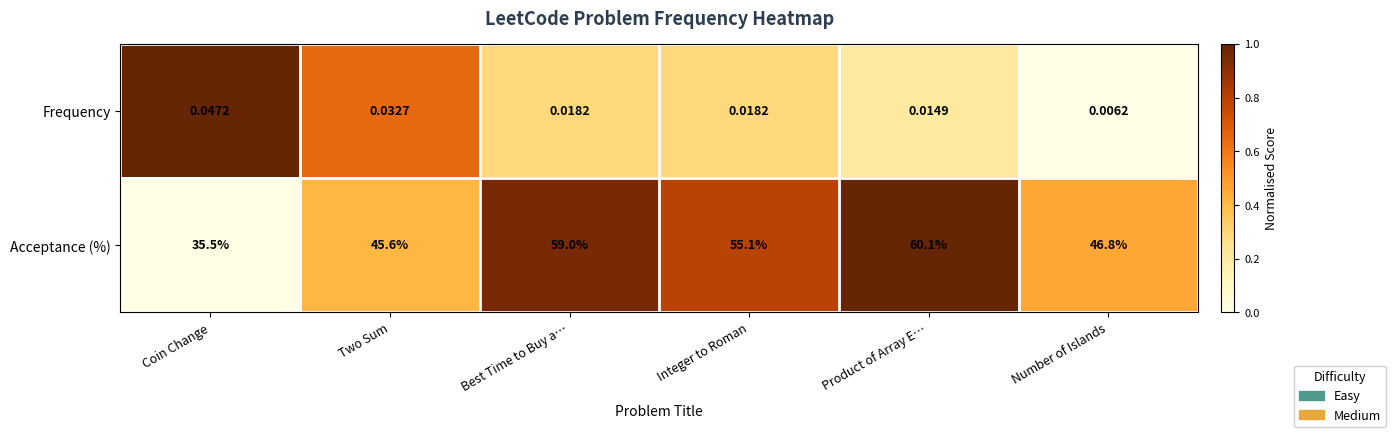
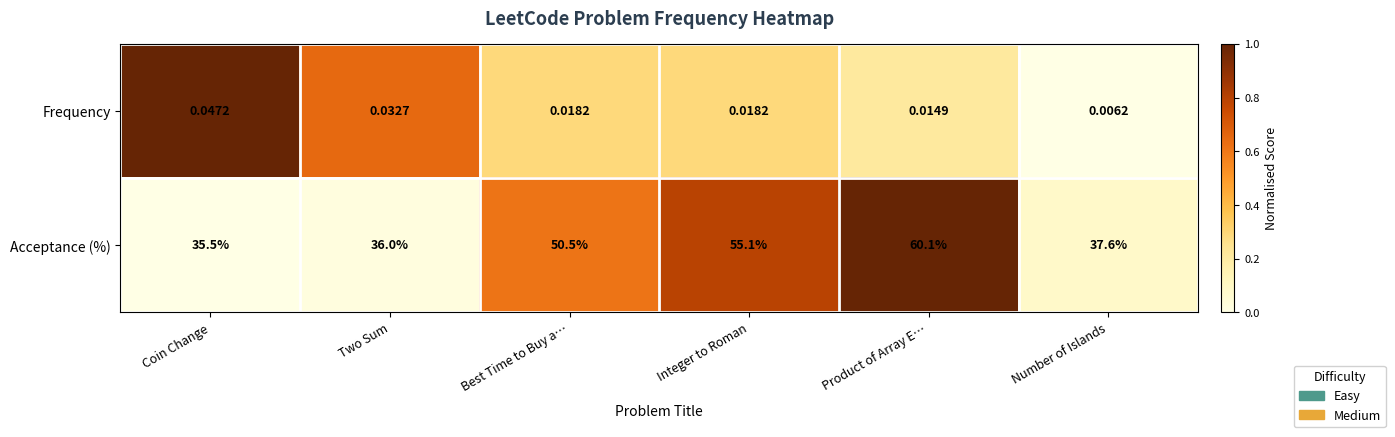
  {
    "Frequency": {
      "Coin Change": "0.0472",
      "Two Sum": "0.0327",
      "Best Time to Buy a…": "0.0182",
      "Integer to Roman": "0.0182",
      "Product of Array E…": "0.0149",
      "Number of Islands": "0.0062"
    },
    "Acceptance (%)": {
      "Coin Change": "35.5%",
-     "Two Sum": "45.6%",
-     "Best Time to Buy a…": "59.0%",
+     "Two Sum": "36.0%",
+     "Best Time to Buy a…": "50.5%",
      "Integer to Roman": "55.1%",
      "Product of Array E…": "60.1%",
-     "Number of Islands": "46.8%"
+     "Number of Islands": "37.6%"
    }
  }
